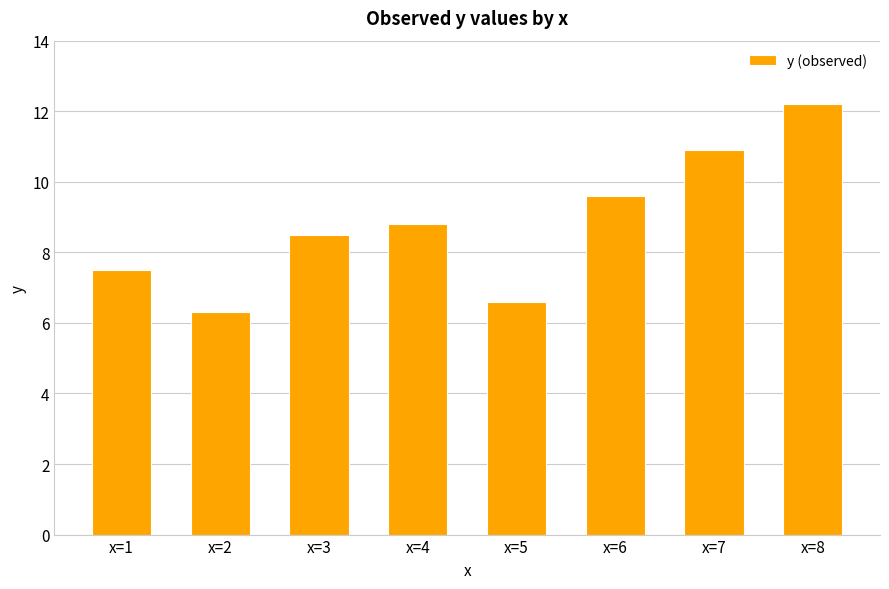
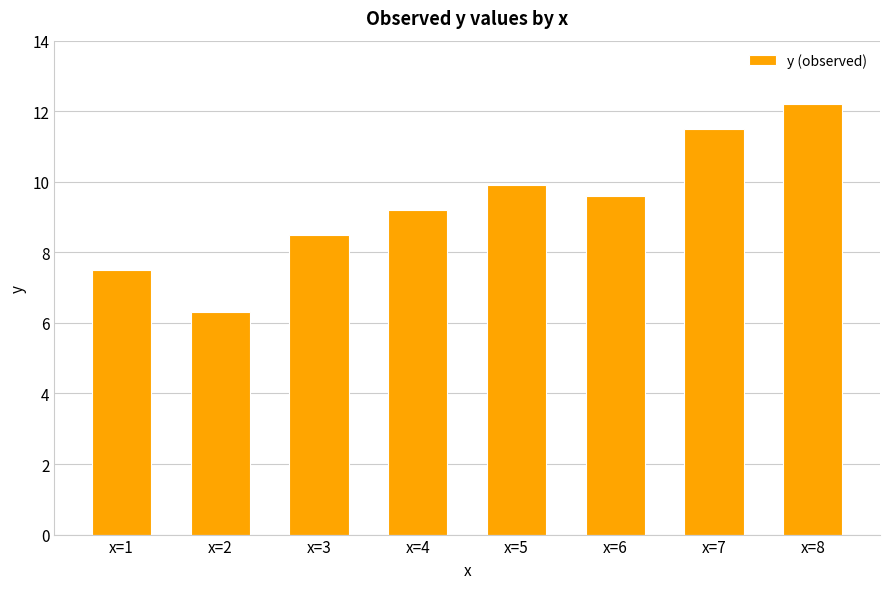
  {
    "x=1": 7.5,
    "x=2": 6.3,
    "x=3": 8.5,
-   "x=4": 8.8,
-   "x=5": 6.6,
+   "x=4": 9.2,
+   "x=5": 9.9,
    "x=6": 9.6,
-   "x=7": 10.9,
+   "x=7": 11.5,
    "x=8": 12.2
  }
